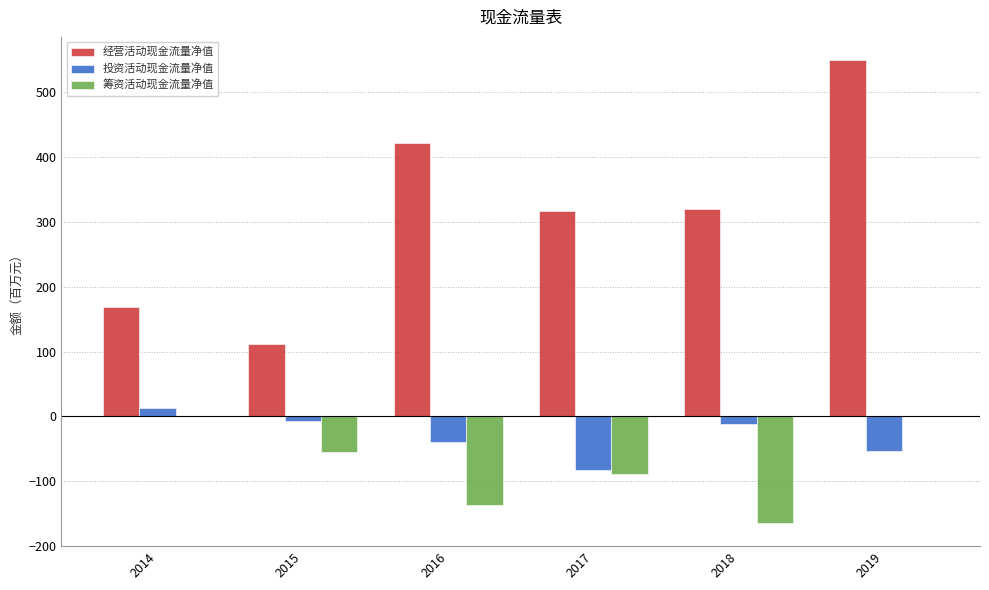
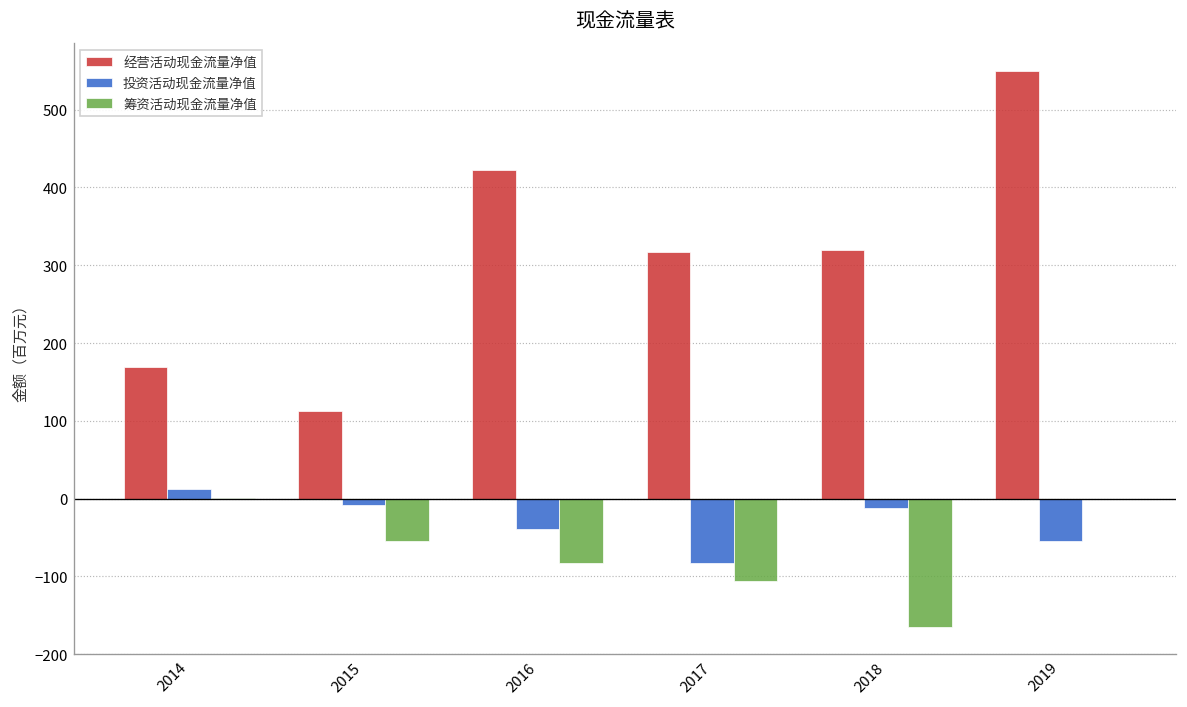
  {
    "经营活动现金流量净值": {
      "2014": 170,
      "2015": 110,
      "2016": 420,
      "2017": 320,
      "2018": 320,
      "2019": 550
    },
    "投资活动现金流量净值": {
      "2014": 10,
      "2015": -10,
      "2016": -40,
      "2017": -80,
      "2018": -10,
      "2019": -50
    },
    "筹资活动现金流量净值": {
      "2015": -50,
-     "2016": -140,
-     "2017": -90,
+     "2016": -80,
+     "2017": -110,
      "2018": -160,
      "2019": 0
    }
  }
